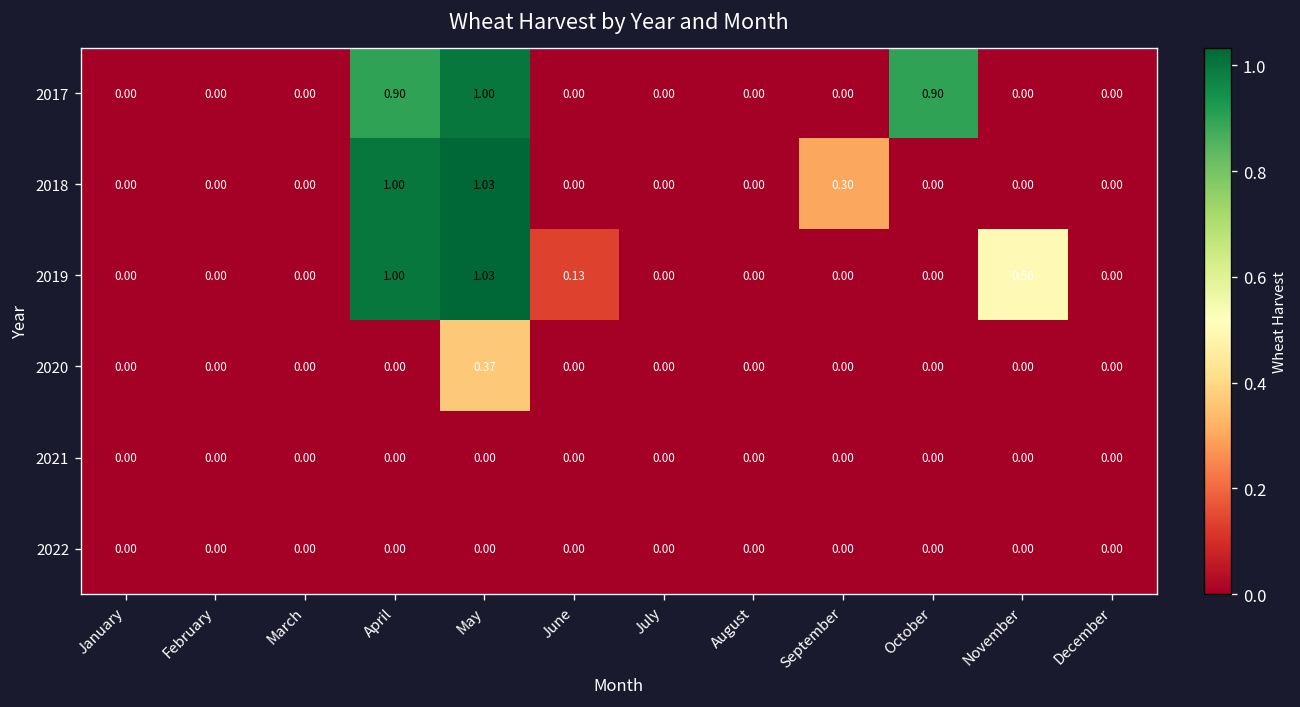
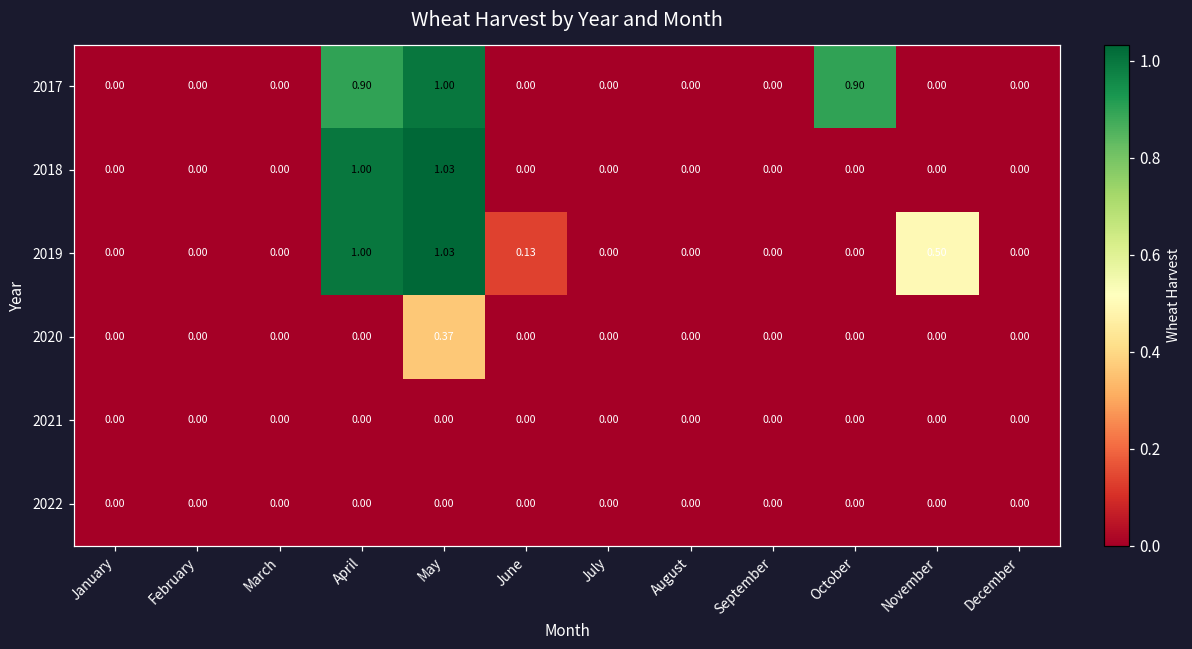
  {
    "2017": {
      "January": 0.00,
      "February": 0.00,
      "March": 0.00,
      "April": 0.90,
      "May": 1.00,
      "June": 0.00,
      "July": 0.00,
      "August": 0.00,
      "September": 0.00,
      "October": 0.90,
      "November": 0.00,
      "December": 0.00
    },
    "2018": {
      "January": 0.00,
      "February": 0.00,
      "March": 0.00,
      "April": 1.00,
      "May": 1.03,
      "June": 0.00,
      "July": 0.00,
      "August": 0.00,
-     "September": 0.30,
+     "September": 0.00,
      "October": 0.00,
      "November": 0.00,
      "December": 0.00
    },
    "2019": {
      "January": 0.00,
      "February": 0.00,
      "March": 0.00,
      "April": 1.00,
      "May": 1.03,
      "June": 0.13,
      "July": 0.00,
      "August": 0.00,
      "September": 0.00,
      "October": 0.00,
      "November": 0.50,
      "December": 0.00
    },
    "2020": {
      "January": 0.00,
      "February": 0.00,
      "March": 0.00,
      "April": 0.00,
      "May": 0.37,
      "June": 0.00,
      "July": 0.00,
      "August": 0.00,
      "September": 0.00,
      "October": 0.00,
      "November": 0.00,
      "December": 0.00
    },
    "2021": {
      "January": 0.00,
      "February": 0.00,
      "March": 0.00,
      "April": 0.00,
      "May": 0.00,
      "June": 0.00,
      "July": 0.00,
      "August": 0.00,
      "September": 0.00,
      "October": 0.00,
      "November": 0.00,
      "December": 0.00
    },
    "2022": {
      "January": 0.00,
      "February": 0.00,
      "March": 0.00,
      "April": 0.00,
      "May": 0.00,
      "June": 0.00,
      "July": 0.00,
      "August": 0.00,
      "September": 0.00,
      "October": 0.00,
      "November": 0.00,
      "December": 0.00
    }
  }
